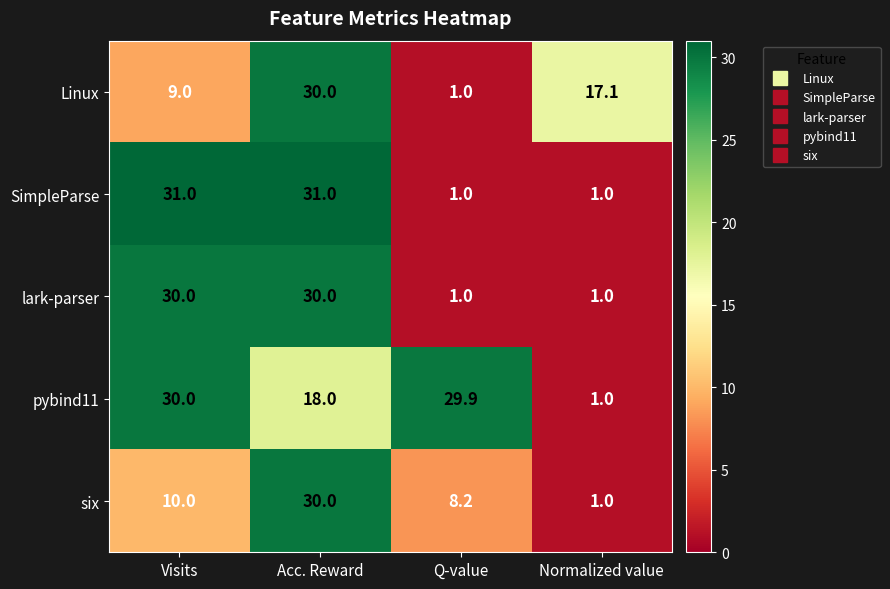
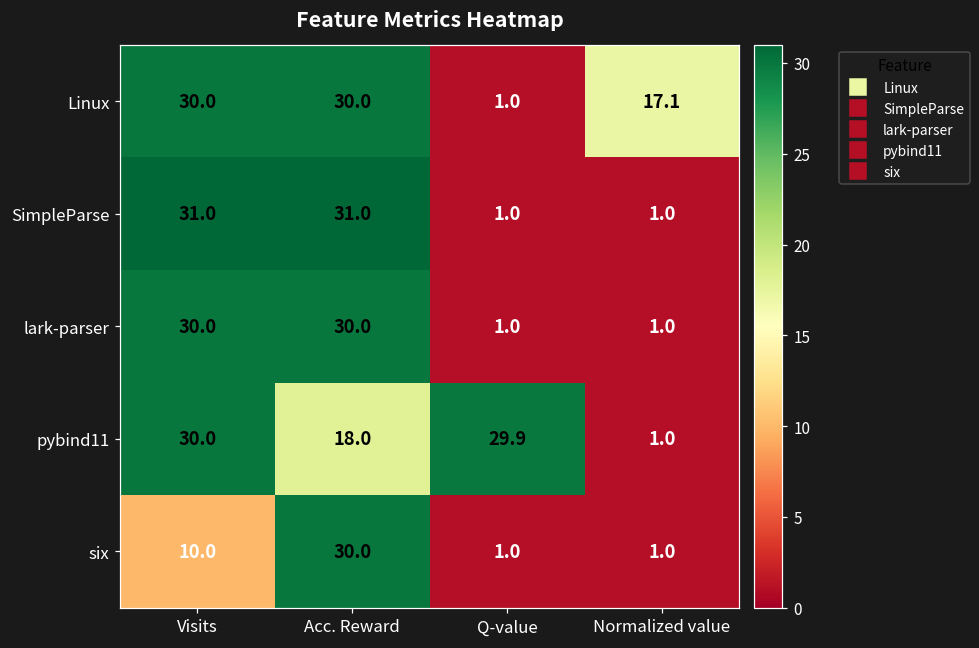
  {
    "Linux": {
-     "Visits": 9.0,
+     "Visits": 30.0,
      "Acc. Reward": 30.0,
      "Q-value": 1.0,
      "Normalized value": 17.1
    },
    "SimpleParse": {
      "Visits": 31.0,
      "Acc. Reward": 31.0,
      "Q-value": 1.0,
      "Normalized value": 1.0
    },
    "lark-parser": {
      "Visits": 30.0,
      "Acc. Reward": 30.0,
      "Q-value": 1.0,
      "Normalized value": 1.0
    },
    "pybind11": {
      "Visits": 30.0,
      "Acc. Reward": 18.0,
      "Q-value": 29.9,
      "Normalized value": 1.0
    },
    "six": {
      "Visits": 10.0,
      "Acc. Reward": 30.0,
-     "Q-value": 8.2,
+     "Q-value": 1.0,
      "Normalized value": 1.0
    }
  }
